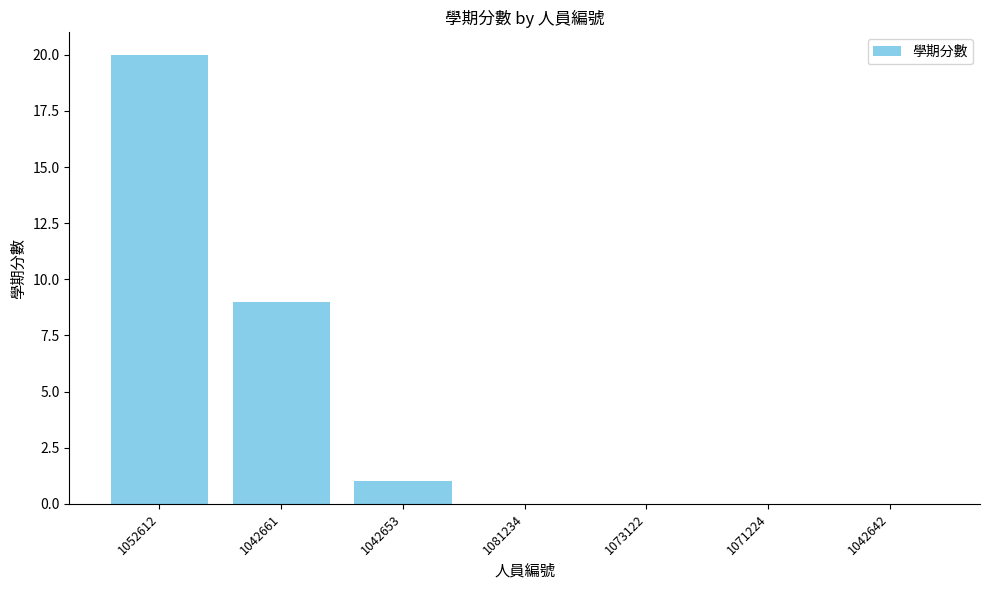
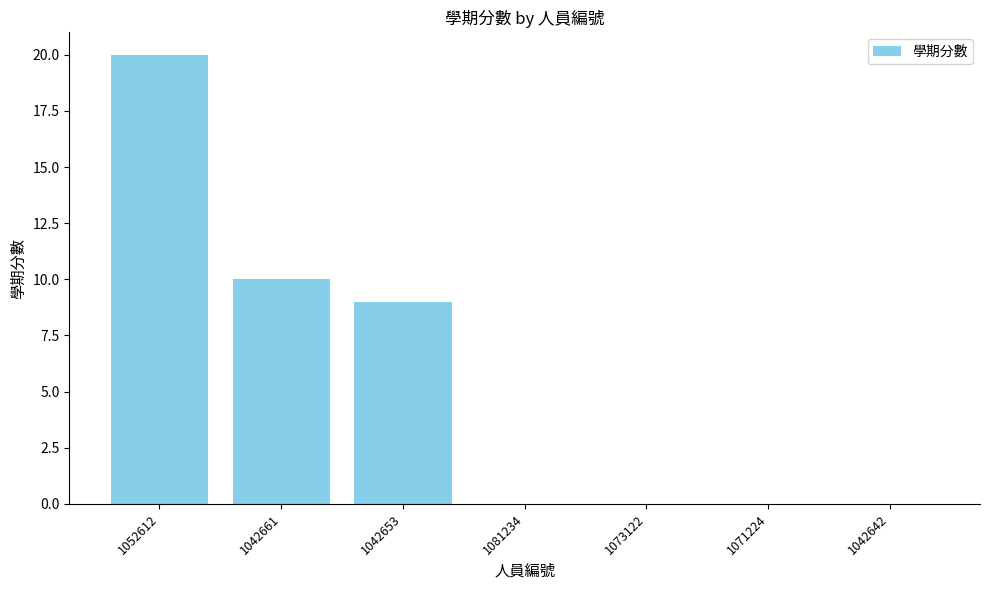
  {
    "1052612": 20,
-   "1042661": 9,
-   "1042653": 1,
+   "1042661": 10,
+   "1042653": 9,
    "1081234": 0,
    "1073122": 0,
    "1071224": 0,
    "1042642": 0
  }
